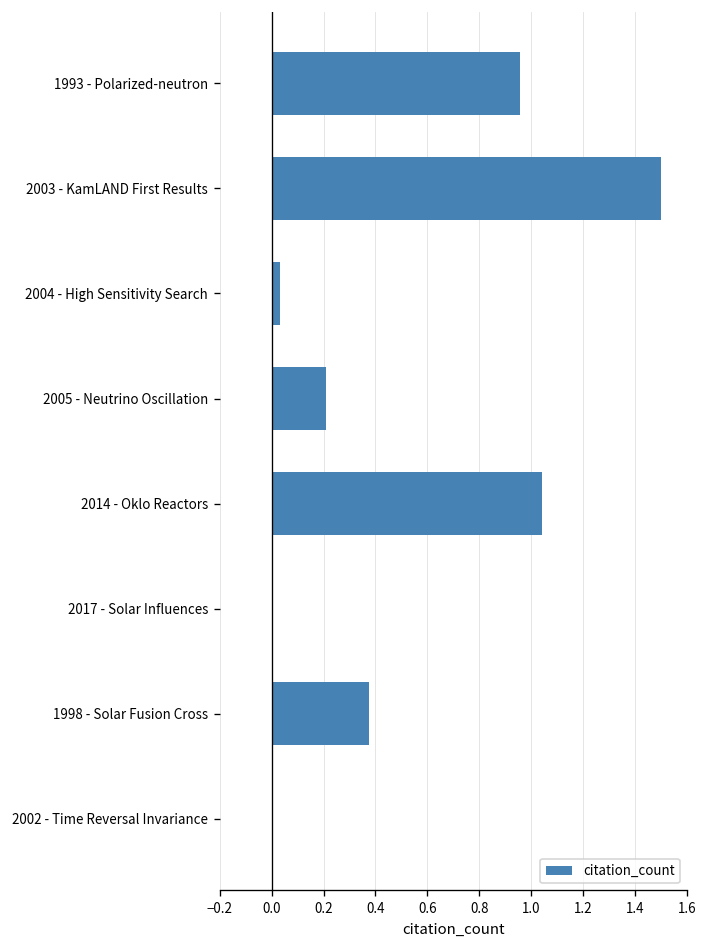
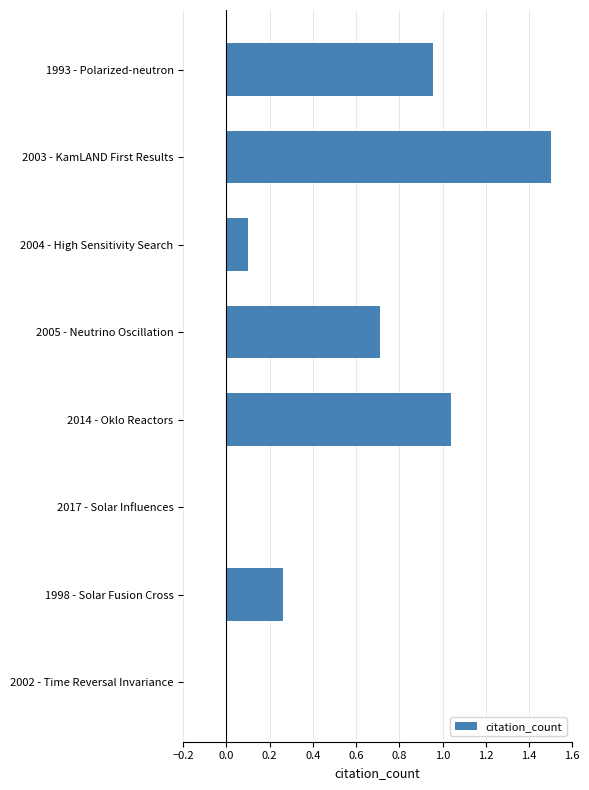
  {
    "1993 - Polarized-neutron": 0.96,
    "2003 - KamLAND First Results": 1.50,
-   "2004 - High Sensitivity Search": 0.03,
-   "2005 - Neutrino Oscillation": 0.21,
+   "2004 - High Sensitivity Search": 0.10,
+   "2005 - Neutrino Oscillation": 0.71,
    "2014 - Oklo Reactors": 1.04,
    "2017 - Solar Influences": 0.00,
-   "1998 - Solar Fusion Cross": 0.37
+   "1998 - Solar Fusion Cross": 0.26
  }
